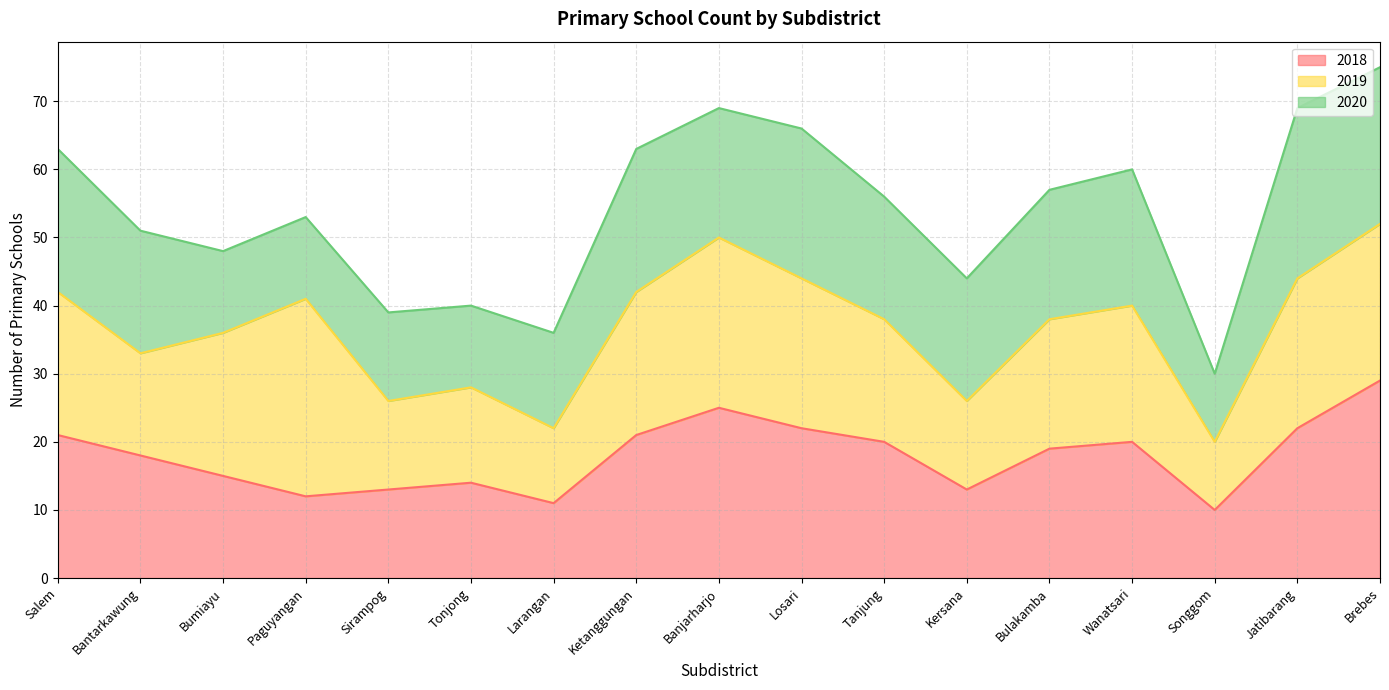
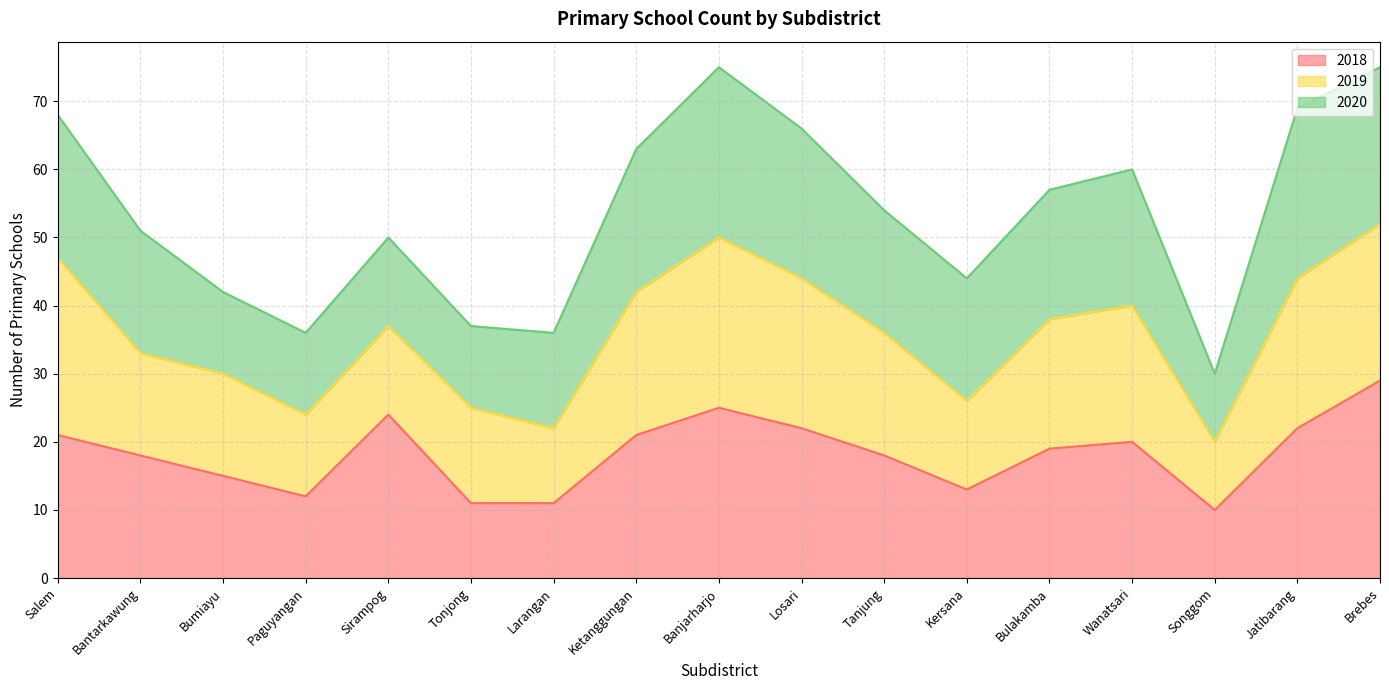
  {
    "2018": {
      "Salem": 21,
      "Bantarkawung": 18,
      "Bumiayu": 15,
      "Paguyangan": 12,
-     "Sirampog": 13,
-     "Tonjong": 14,
+     "Sirampog": 24,
+     "Tonjong": 11,
      "Larangan": 11,
      "Ketanggungan": 21,
      "Banjarharjo": 25,
      "Losari": 22,
-     "Tanjung": 20,
+     "Tanjung": 18,
      "Kersana": 13,
      "Bulakamba": 19,
      "Wanatsari": 20,
      "Songgom": 10,
      "Jatibarang": 22,
      "Brebes": 29
    },
    "2019": {
-     "Salem": 21,
+     "Salem": 26,
      "Bantarkawung": 15,
-     "Bumiayu": 21,
-     "Paguyangan": 29,
+     "Bumiayu": 15,
+     "Paguyangan": 12,
      "Sirampog": 13,
      "Tonjong": 14,
      "Larangan": 11,
      "Ketanggungan": 21,
      "Banjarharjo": 25,
      "Losari": 22,
      "Tanjung": 18,
      "Kersana": 13,
      "Bulakamba": 19,
      "Wanatsari": 20,
      "Songgom": 10,
      "Jatibarang": 22,
      "Brebes": 23
    },
    "2020": {
      "Salem": 21,
      "Bantarkawung": 18,
      "Bumiayu": 12,
      "Paguyangan": 12,
      "Sirampog": 13,
      "Tonjong": 12,
      "Larangan": 14,
      "Ketanggungan": 21,
-     "Banjarharjo": 19,
+     "Banjarharjo": 25,
      "Losari": 22,
      "Tanjung": 18,
      "Kersana": 18,
      "Bulakamba": 19,
      "Wanatsari": 20,
      "Songgom": 10,
      "Brebes": 23
    }
  }
